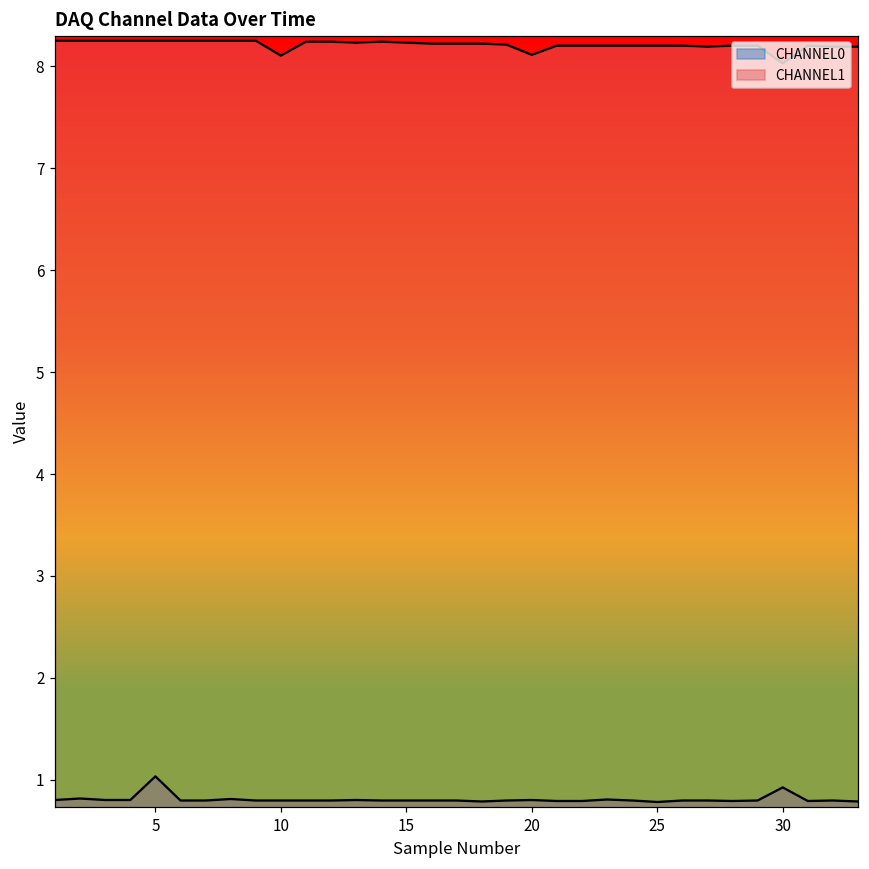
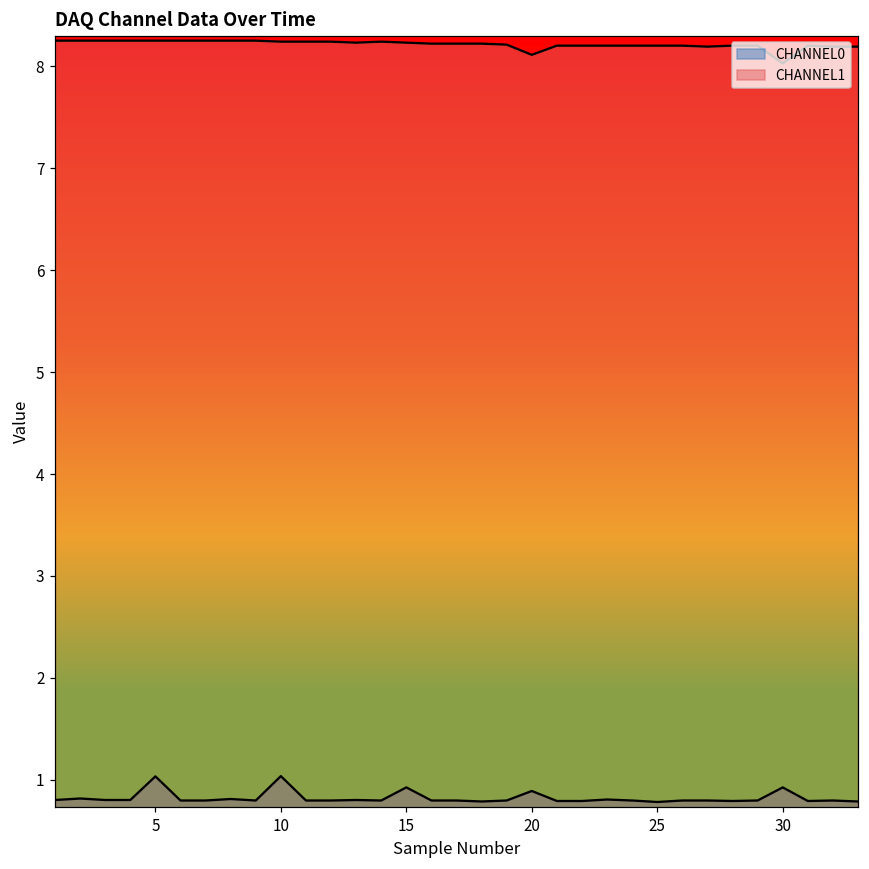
  {
    "CHANNEL0": {
      "5": 1.0,
-     "10": 0.8,
-     "15": 0.8,
-     "20": 0.8,
+     "10": 1.0,
+     "15": 0.9,
+     "20": 0.9,
      "25": 0.8,
      "30": 0.9
    },
    "CHANNEL1": {
      "5": 8.2,
-     "10": 8.1,
+     "10": 8.2,
      "15": 8.2,
      "20": 8.1,
      "25": 8.2
    }
  }
